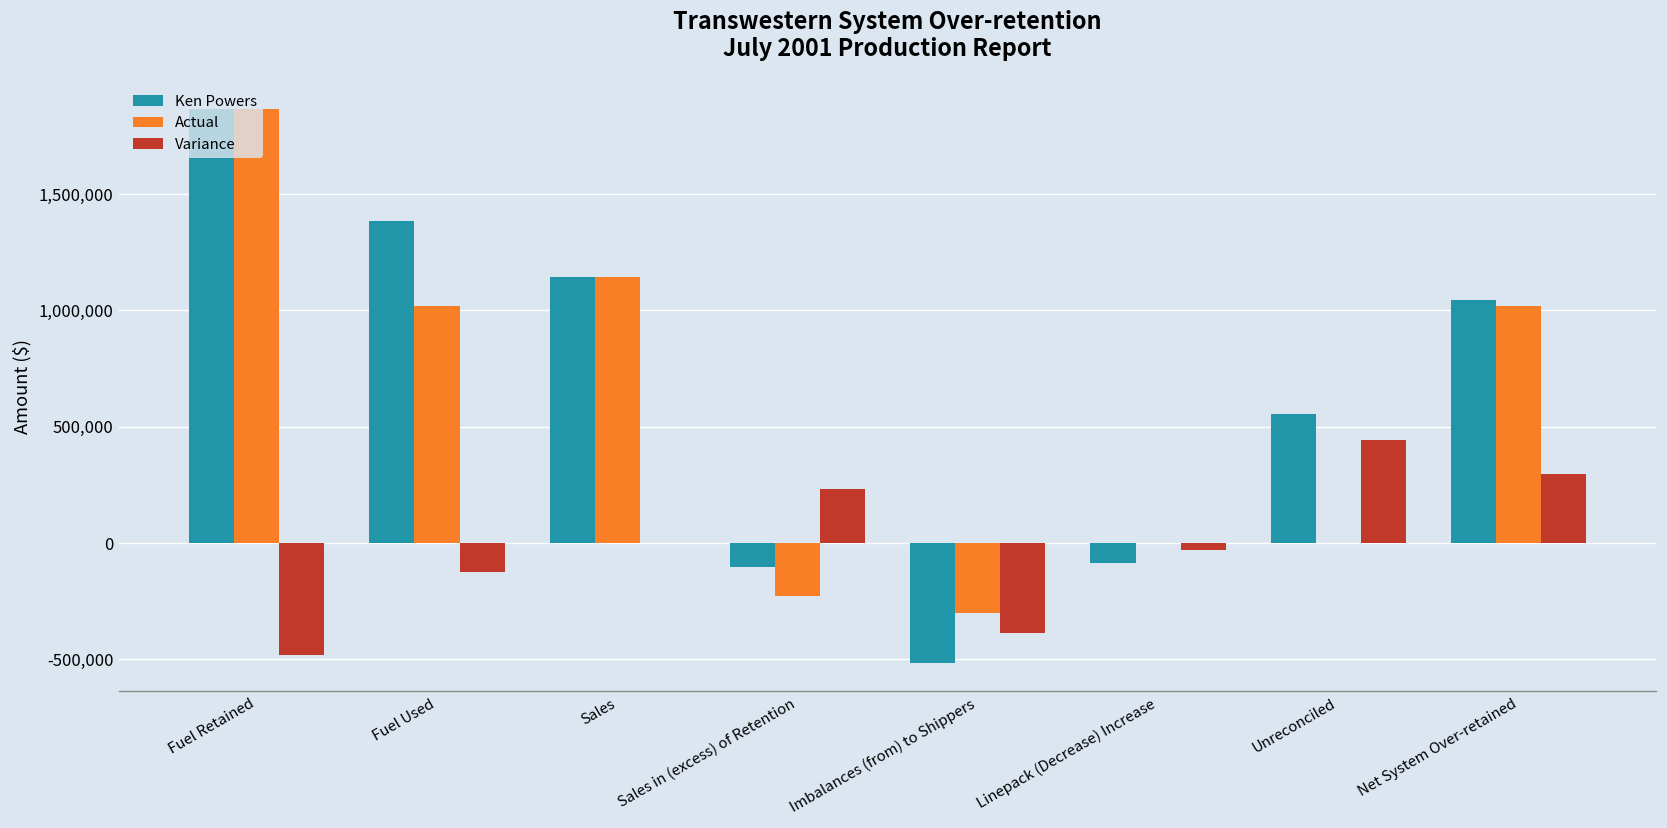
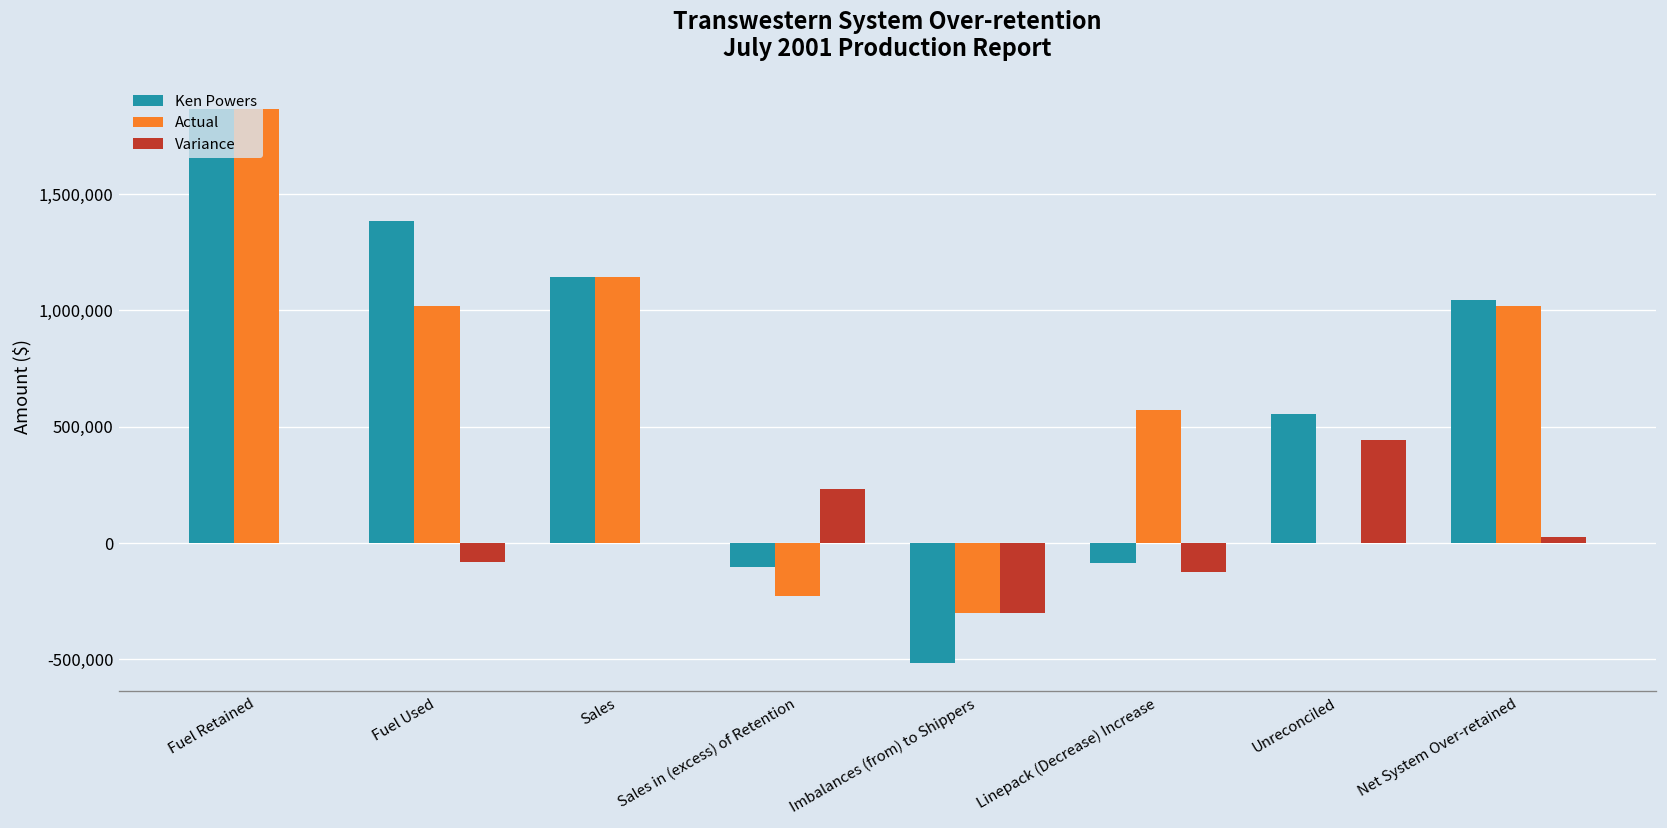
  {
    "Ken Powers": {
      "Fuel Used": "1,380,000",
      "Sales": "1,150,000",
      "Sales in (excess) of Retention": "-100,000",
      "Imbalances (from) to Shippers": "-520,000",
      "Linepack (Decrease) Increase": "-80,000",
      "Unreconciled": "560,000",
      "Net System Over-retained": "1,040,000"
    },
    "Actual": {
      "Fuel Used": "1,020,000",
      "Sales": "1,150,000",
      "Sales in (excess) of Retention": "-230,000",
      "Imbalances (from) to Shippers": "-300,000",
-     "Linepack (Decrease) Increase": "0",
+     "Linepack (Decrease) Increase": "570,000",
      "Unreconciled": "0",
      "Net System Over-retained": "1,020,000"
    },
    "Variance": {
-     "Fuel Retained": "-480,000",
-     "Fuel Used": "-120,000",
+     "Fuel Retained": "0",
+     "Fuel Used": "-80,000",
      "Sales": "0",
      "Sales in (excess) of Retention": "230,000",
-     "Imbalances (from) to Shippers": "-390,000",
-     "Linepack (Decrease) Increase": "-30,000",
+     "Imbalances (from) to Shippers": "-300,000",
+     "Linepack (Decrease) Increase": "-130,000",
      "Unreconciled": "440,000",
-     "Net System Over-retained": "300,000"
+     "Net System Over-retained": "20,000"
    }
  }
